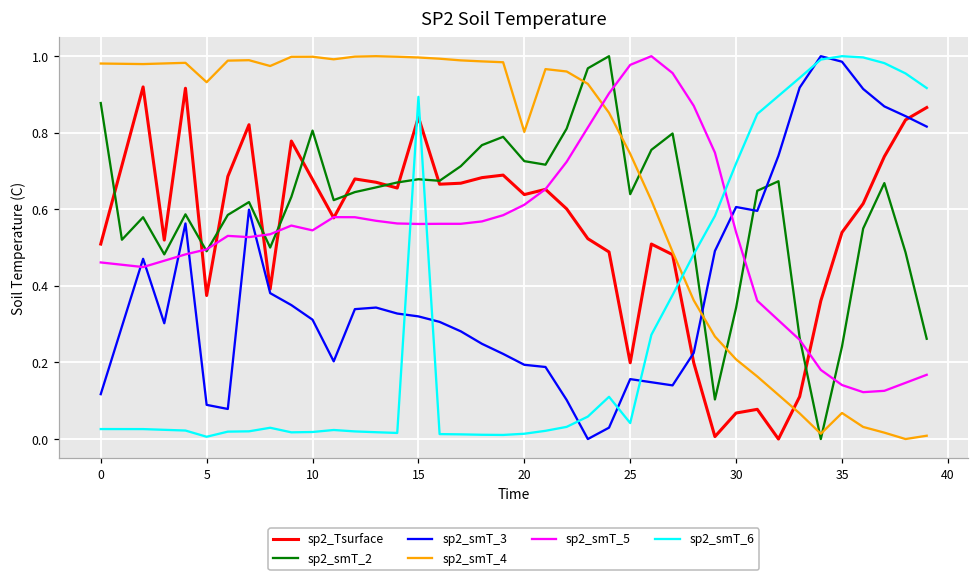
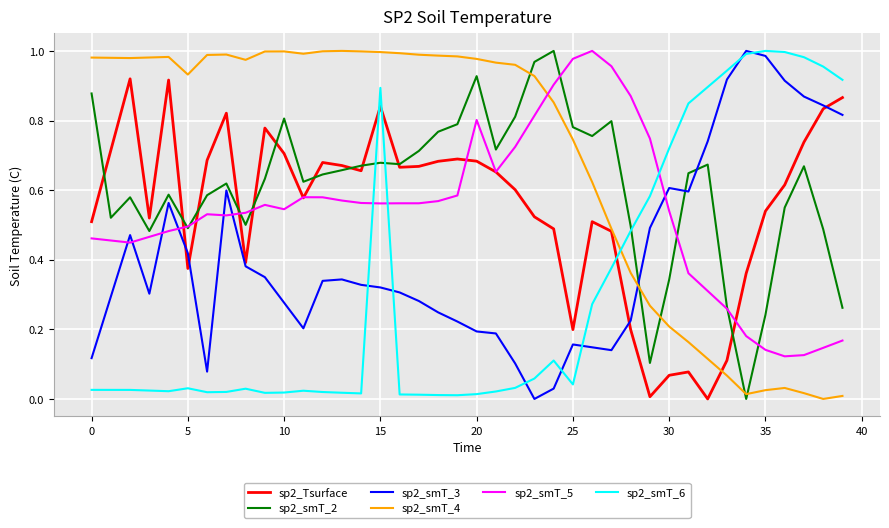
  {
    "sp2_Tsurface": {
      "0": 0.51,
      "5": 0.37,
-     "10": 0.68,
+     "10": 0.71,
      "15": 0.84,
-     "20": 0.64,
+     "20": 0.68,
      "25": 0.20,
      "30": 0.07,
      "35": 0.54
    },
    "sp2_smT_2": {
      "0": 0.88,
      "10": 0.81,
      "15": 0.68,
-     "20": 0.73,
-     "25": 0.64,
+     "20": 0.93,
+     "25": 0.78,
      "30": 0.34,
      "35": 0.24
    },
    "sp2_smT_3": {
      "0": 0.12,
-     "5": 0.09,
-     "10": 0.31,
+     "5": 0.42,
+     "10": 0.28,
      "15": 0.32,
      "20": 0.19,
      "25": 0.16,
      "30": 0.61,
      "35": 0.99
    },
    "sp2_smT_4": {
      "0": 0.98,
      "5": 0.93,
      "10": 1.00,
      "15": 1.00,
-     "20": 0.80,
+     "20": 0.98,
      "25": 0.75,
      "30": 0.21,
-     "35": 0.07
+     "35": 0.03
    },
    "sp2_smT_5": {
      "0": 0.46,
      "10": 0.55,
      "15": 0.56,
-     "20": 0.61,
+     "20": 0.80,
      "25": 0.98,
      "30": 0.54,
      "35": 0.14
    },
    "sp2_smT_6": {
      "0": 0.03,
-     "5": 0.01,
+     "5": 0.03,
      "10": 0.02,
      "15": 0.89,
      "20": 0.01,
      "25": 0.04,
      "30": 0.72,
      "35": 1.00
    }
  }
